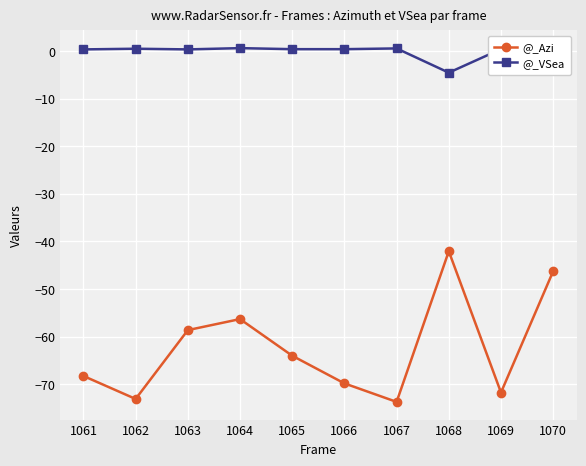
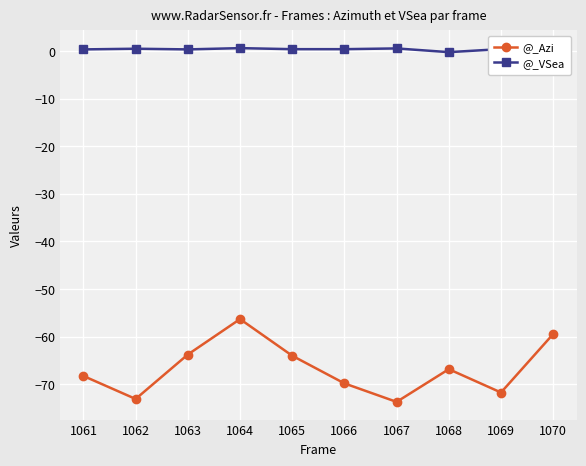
  {
    "@_Azi": {
      "1061": -68,
      "1062": -73,
-     "1063": -59,
+     "1063": -64,
      "1064": -56,
      "1065": -64,
      "1066": -70,
      "1067": -74,
-     "1068": -42,
+     "1068": -67,
      "1069": -72,
-     "1070": -46
+     "1070": -59
    },
    "@_VSea": {
      "1061": 0,
      "1062": 1,
      "1063": 0,
      "1064": 1,
      "1065": 0,
      "1066": 0,
      "1067": 1,
-     "1068": -5
+     "1068": 0
    }
  }
